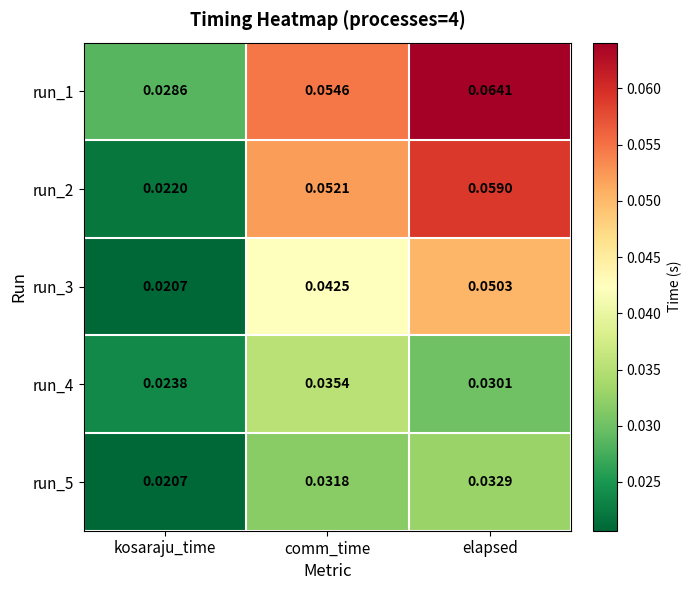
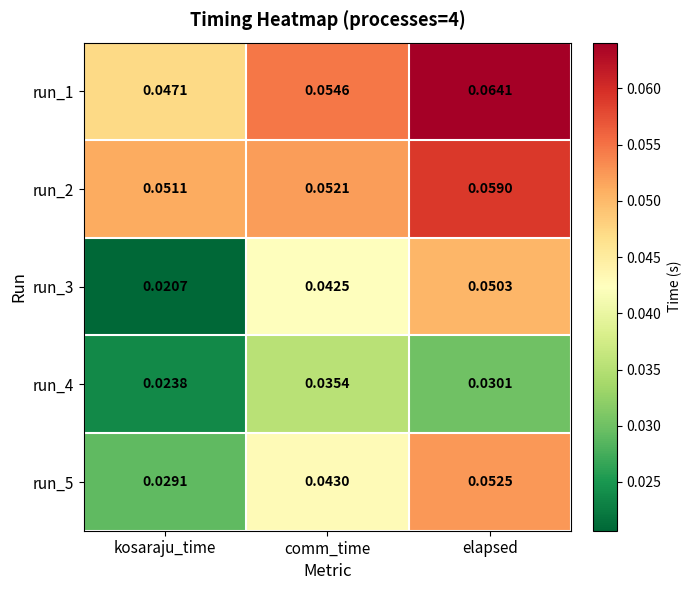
  {
    "run_1": {
-     "kosaraju_time": 0.0286,
+     "kosaraju_time": 0.0471,
      "comm_time": 0.0546,
      "elapsed": 0.0641
    },
    "run_2": {
-     "kosaraju_time": 0.0220,
+     "kosaraju_time": 0.0511,
      "comm_time": 0.0521,
      "elapsed": 0.0590
    },
    "run_3": {
      "kosaraju_time": 0.0207,
      "comm_time": 0.0425,
      "elapsed": 0.0503
    },
    "run_4": {
      "kosaraju_time": 0.0238,
      "comm_time": 0.0354,
      "elapsed": 0.0301
    },
    "run_5": {
-     "kosaraju_time": 0.0207,
-     "comm_time": 0.0318,
-     "elapsed": 0.0329
+     "kosaraju_time": 0.0291,
+     "comm_time": 0.0430,
+     "elapsed": 0.0525
    }
  }
